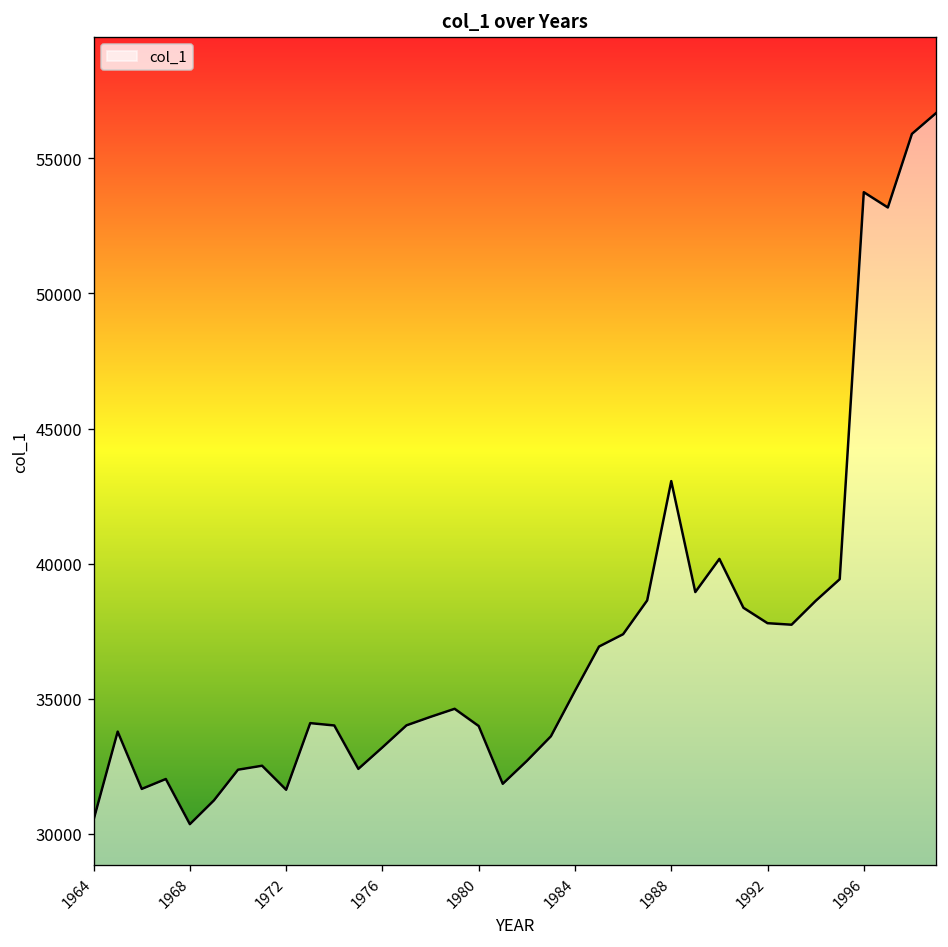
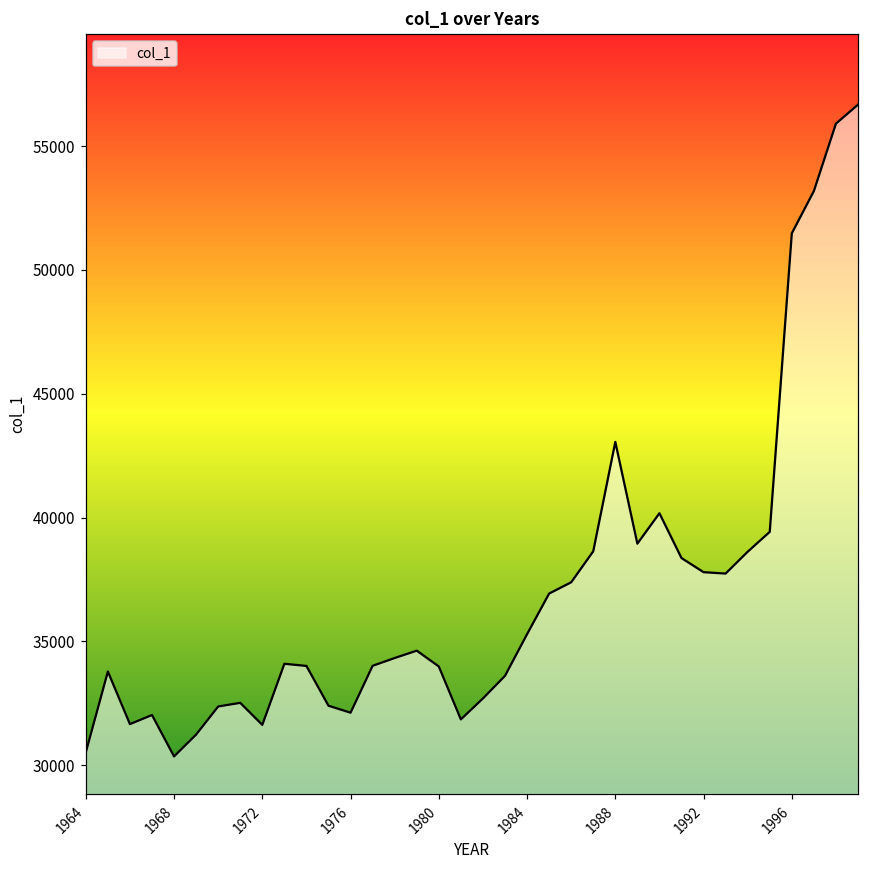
  {
    "1964": 30500,
    "1968": 30400,
    "1972": 31600,
-   "1976": 33200,
+   "1976": 32100,
    "1980": 34000,
    "1984": 35300,
    "1988": 43100,
    "1992": 37800,
-   "1996": 53700
+   "1996": 51500
  }
